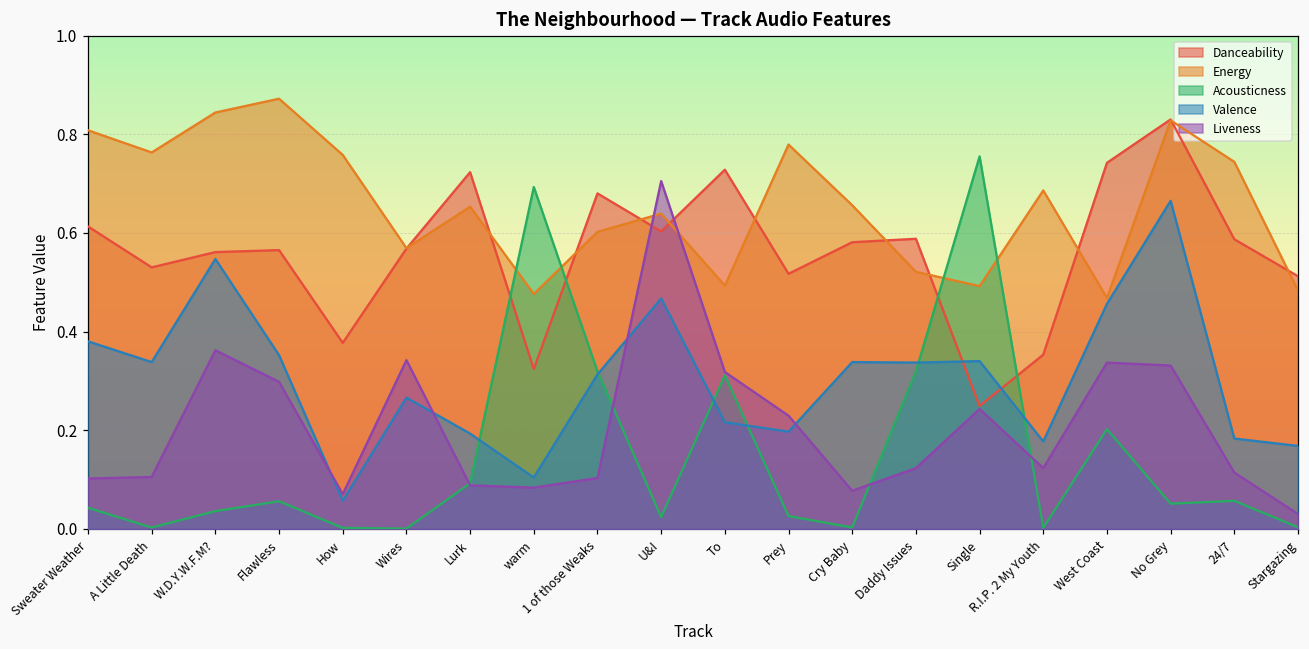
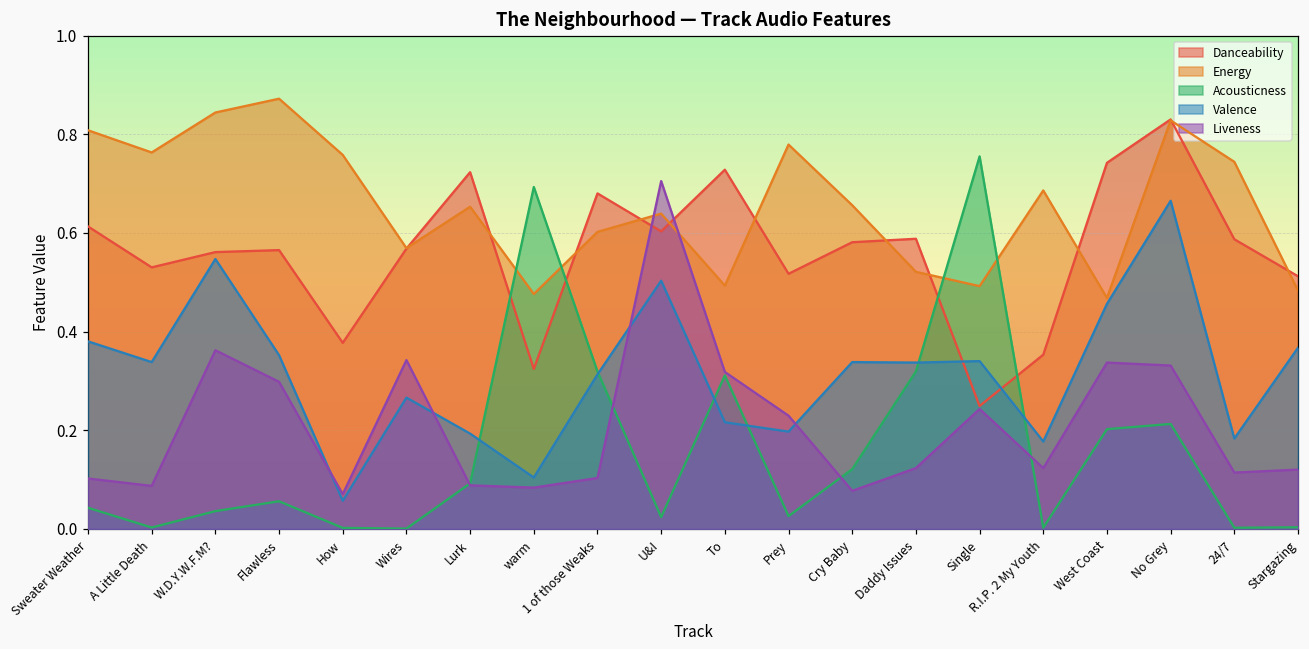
  {
    "Acousticness": {
      "Sweater Weather": 0.04,
      "A Little Death": 0.00,
      "W.D.Y.W.F.M?": 0.04,
      "Flawless": 0.06,
      "How": 0.00,
      "Wires": 0.00,
      "warm": 0.69,
      "1 of those Weaks": 0.32,
      "U&I": 0.02,
      "To": 0.31,
      "Prey": 0.03,
-     "Cry Baby": 0.00,
+     "Cry Baby": 0.12,
      "Daddy Issues": 0.32,
      "Single": 0.76,
      "R.I.P. 2 My Youth": 0.00,
      "West Coast": 0.20,
-     "No Grey": 0.05,
-     "24/7": 0.06,
+     "No Grey": 0.21,
+     "24/7": 0.00,
      "Stargazing": 0.00
    },
    "Valence": {
      "Sweater Weather": 0.38,
      "A Little Death": 0.34,
      "W.D.Y.W.F.M?": 0.55,
      "Flawless": 0.35,
      "How": 0.06,
      "Wires": 0.27,
      "Lurk": 0.19,
      "warm": 0.10,
      "1 of those Weaks": 0.31,
-     "U&I": 0.47,
+     "U&I": 0.50,
      "To": 0.22,
      "Prey": 0.20,
      "Cry Baby": 0.34,
      "Daddy Issues": 0.34,
      "Single": 0.34,
      "R.I.P. 2 My Youth": 0.18,
      "West Coast": 0.46,
      "No Grey": 0.67,
      "24/7": 0.18,
-     "Stargazing": 0.17
+     "Stargazing": 0.37
    },
    "Liveness": {
      "Sweater Weather": 0.10,
-     "A Little Death": 0.11,
+     "A Little Death": 0.09,
      "W.D.Y.W.F.M?": 0.36,
      "Flawless": 0.30,
      "How": 0.07,
      "Wires": 0.34,
      "warm": 0.08,
      "1 of those Weaks": 0.10,
      "U&I": 0.71,
      "To": 0.32,
      "Prey": 0.23,
      "Cry Baby": 0.08,
      "Daddy Issues": 0.12,
      "Single": 0.24,
      "R.I.P. 2 My Youth": 0.12,
      "West Coast": 0.34,
      "No Grey": 0.33,
      "24/7": 0.11,
-     "Stargazing": 0.03
+     "Stargazing": 0.12
    }
  }
